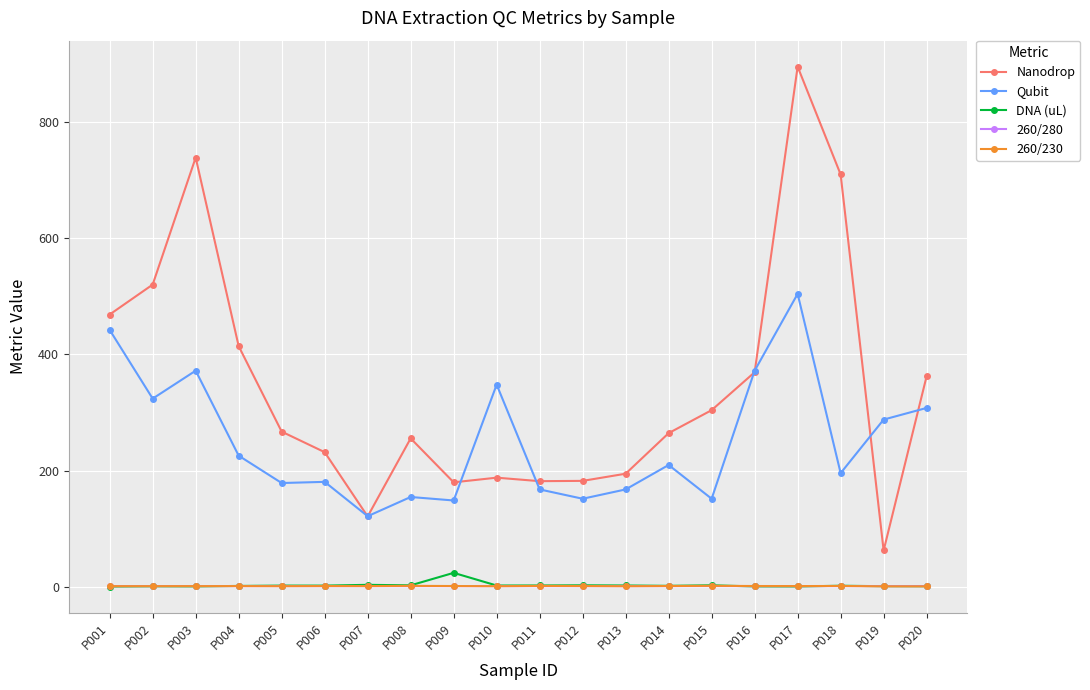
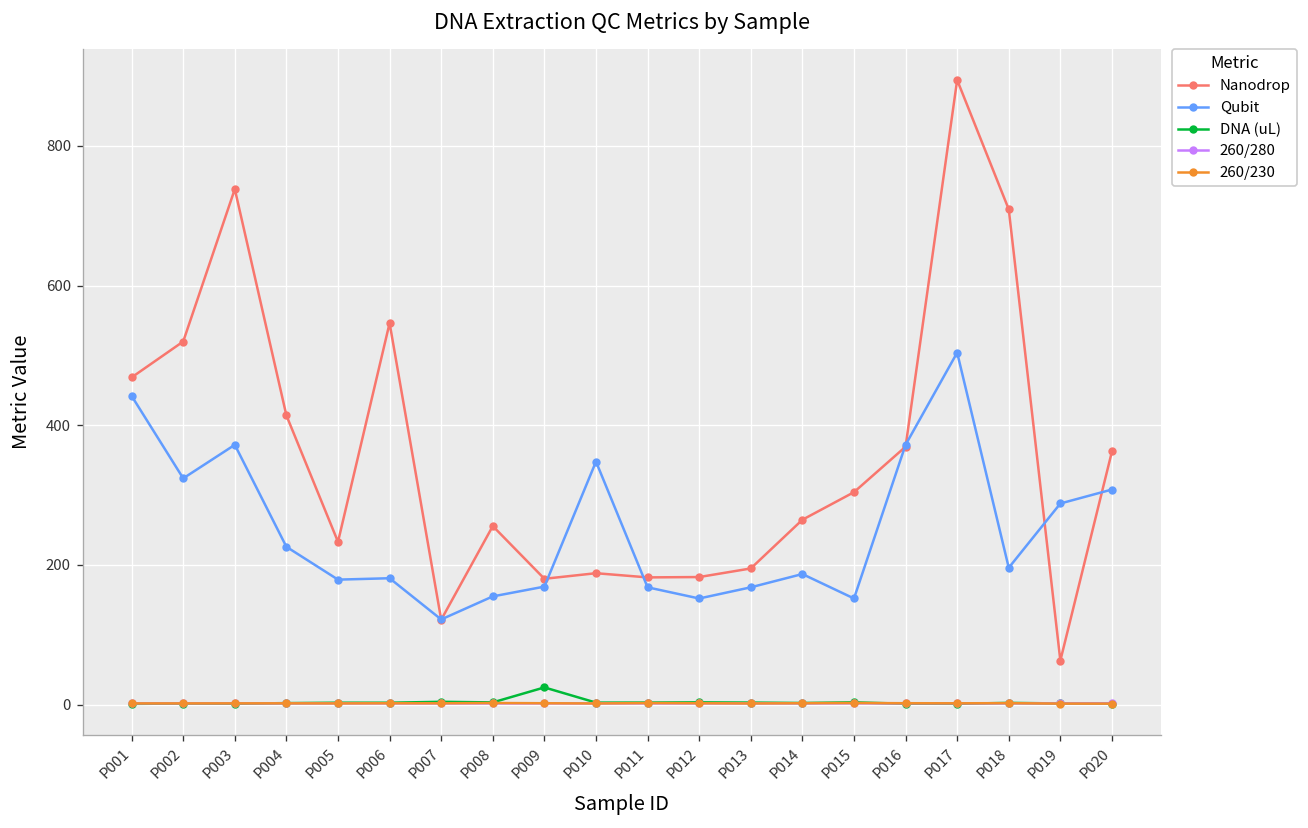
  {
    "Nanodrop": {
      "P001": 470,
      "P002": 520,
      "P003": 740,
      "P004": 410,
-     "P005": 270,
-     "P006": 230,
+     "P005": 230,
+     "P006": 550,
      "P008": 260,
      "P009": 180,
      "P010": 190,
      "P011": 180,
      "P012": 180,
      "P013": 200,
      "P014": 260,
      "P015": 300,
      "P017": 890,
      "P018": 710,
      "P019": 60,
      "P020": 360
    },
    "Qubit": {
      "P001": 440,
      "P002": 320,
      "P003": 370,
      "P004": 230,
      "P005": 180,
      "P006": 180,
      "P008": 160,
-     "P009": 150,
+     "P009": 170,
      "P010": 350,
      "P011": 170,
      "P012": 150,
      "P013": 170,
-     "P014": 210,
+     "P014": 190,
      "P015": 150,
      "P017": 500,
      "P018": 200,
      "P019": 290,
      "P020": 310
    },
    "DNA (uL)": {
      "P009": 20
    },
    "260/230": {
      "P009": 0
    }
  }
